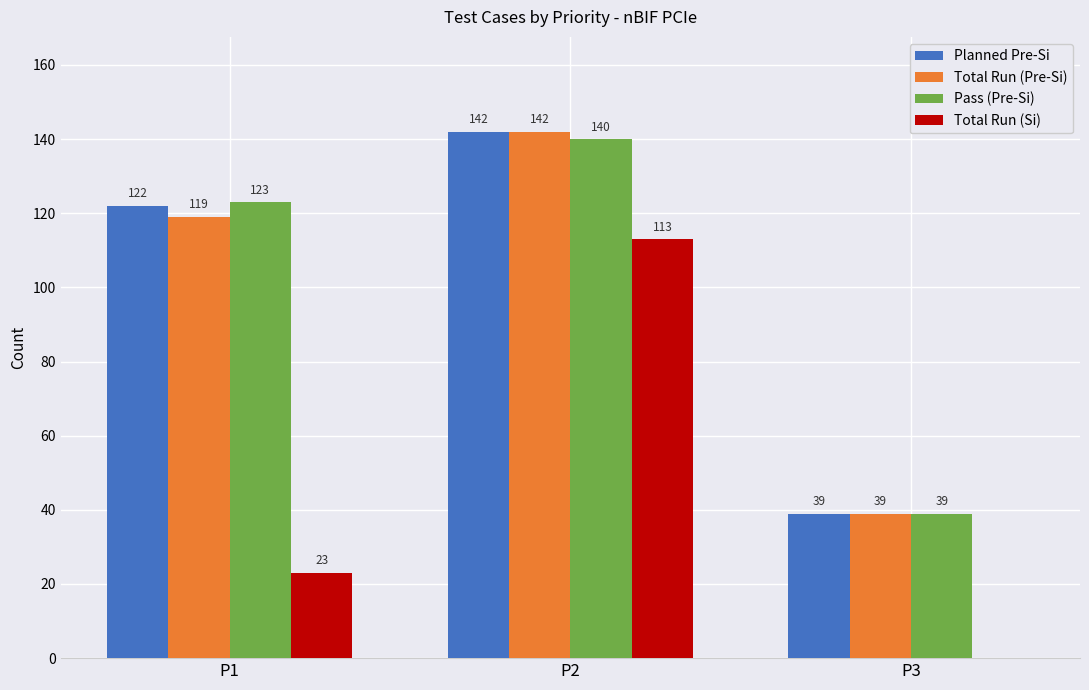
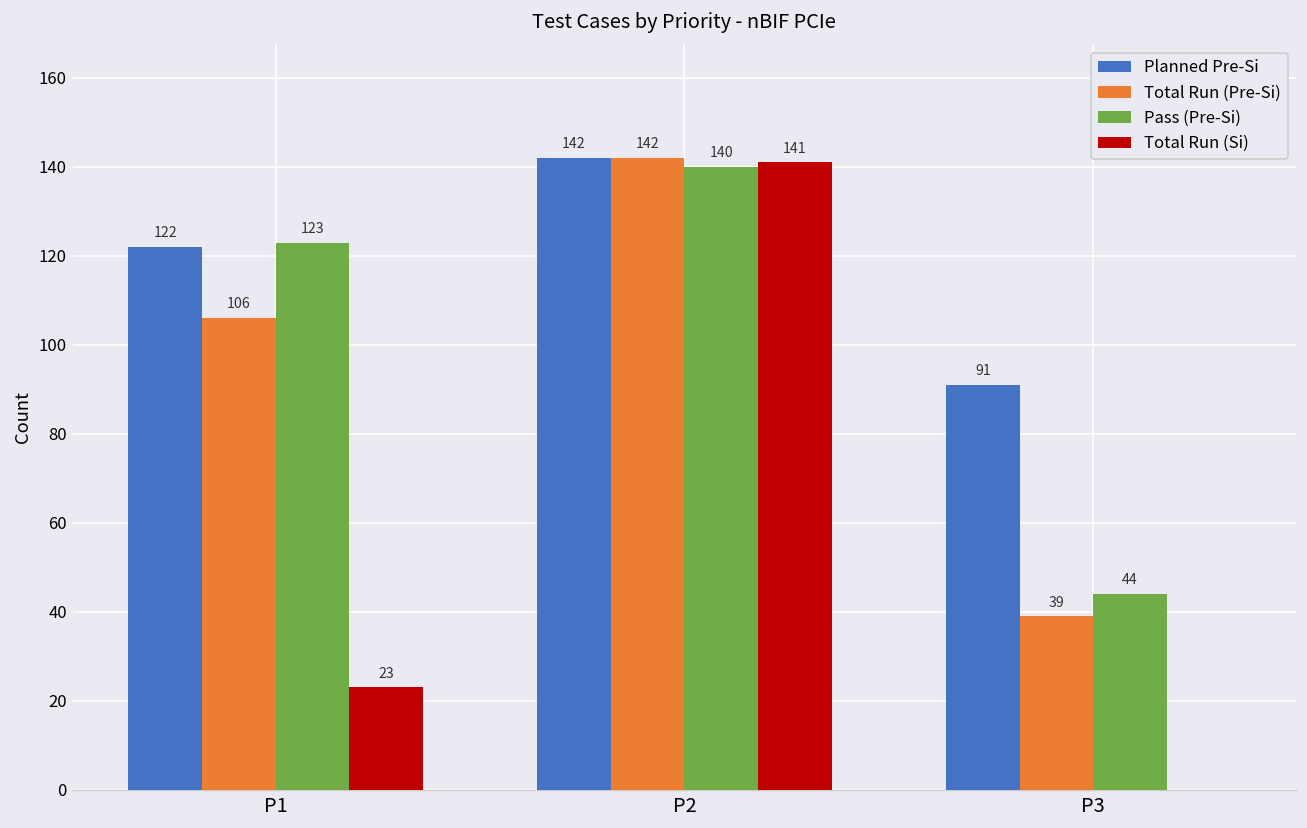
  {
    "Planned Pre-Si": {
      "P1": 122,
      "P2": 142,
-     "P3": 39
+     "P3": 91
    },
    "Total Run (Pre-Si)": {
-     "P1": 119,
+     "P1": 106,
      "P2": 142,
      "P3": 39
    },
    "Pass (Pre-Si)": {
      "P1": 123,
      "P2": 140,
-     "P3": 39
+     "P3": 44
    },
    "Total Run (Si)": {
      "P1": 23,
-     "P2": 113
+     "P2": 141
    }
  }
